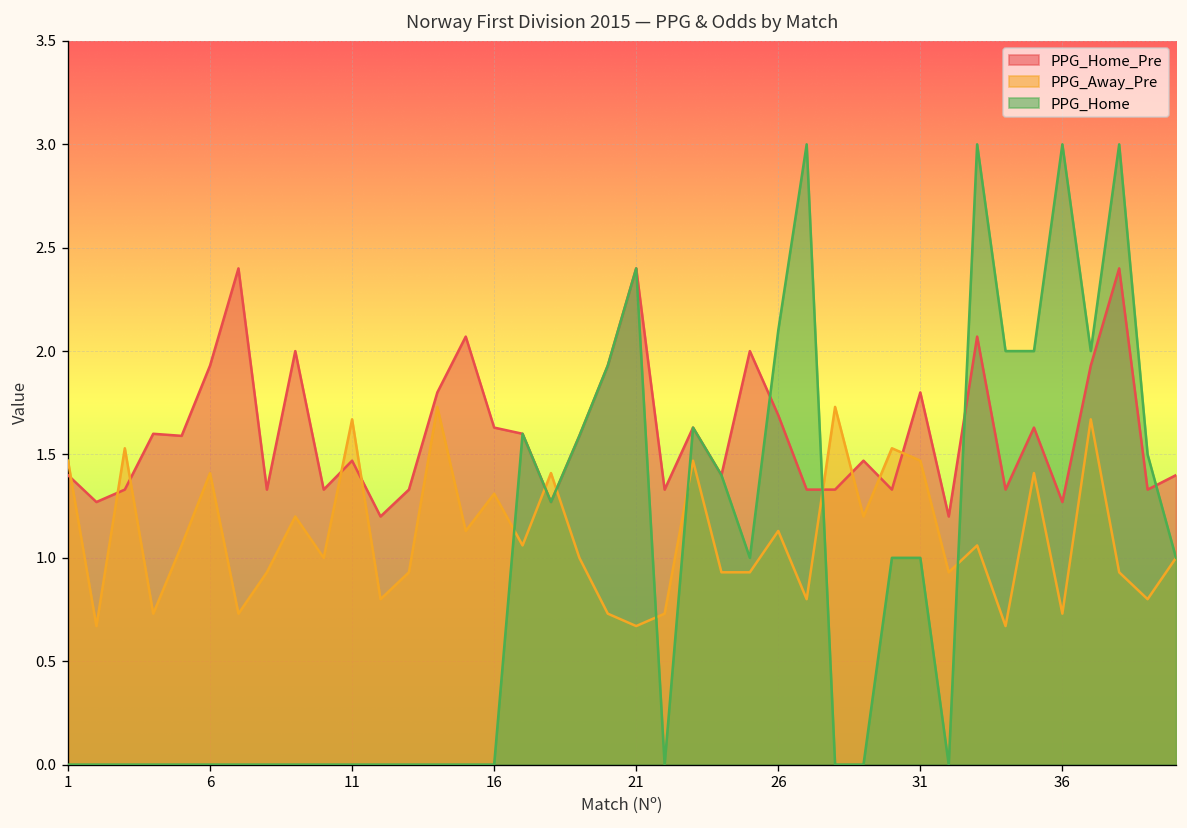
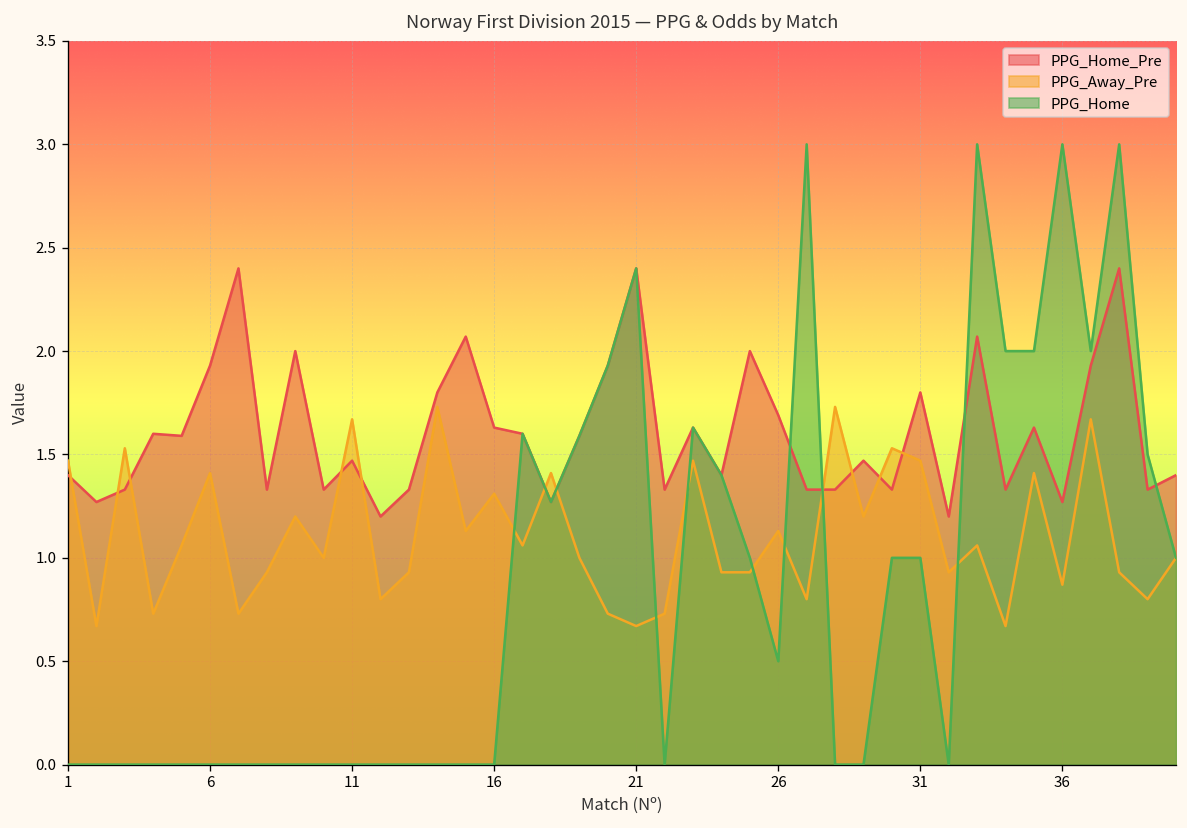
  {
    "PPG_Home_Pre": {
      "1": 1.40,
      "6": 1.93,
      "11": 1.47,
      "16": 1.63,
      "26": 1.69,
      "31": 1.80,
      "36": 1.27
    },
    "PPG_Away_Pre": {
      "1": 1.47,
      "6": 1.41,
      "11": 1.67,
      "16": 1.31,
      "21": 0.67,
      "26": 1.13,
      "31": 1.47,
-     "36": 0.73
+     "36": 0.87
    },
    "PPG_Home": {
      "1": 0.0,
      "6": 0.0,
      "11": 0.0,
      "16": 0.0,
-     "26": 2.1,
+     "26": 0.5,
      "31": 1.0,
      "36": 3.0
    }
  }
